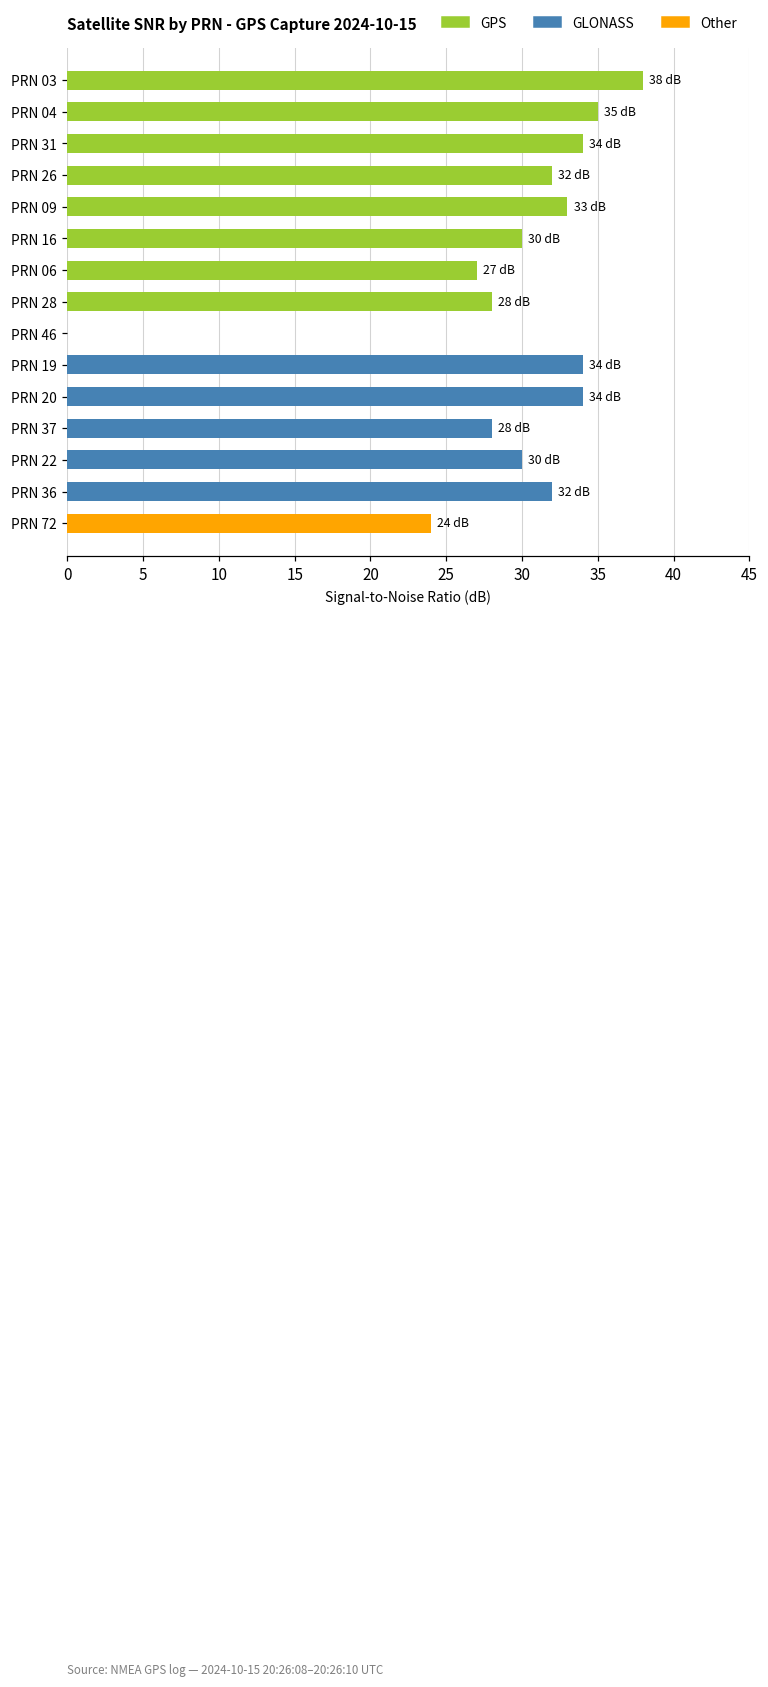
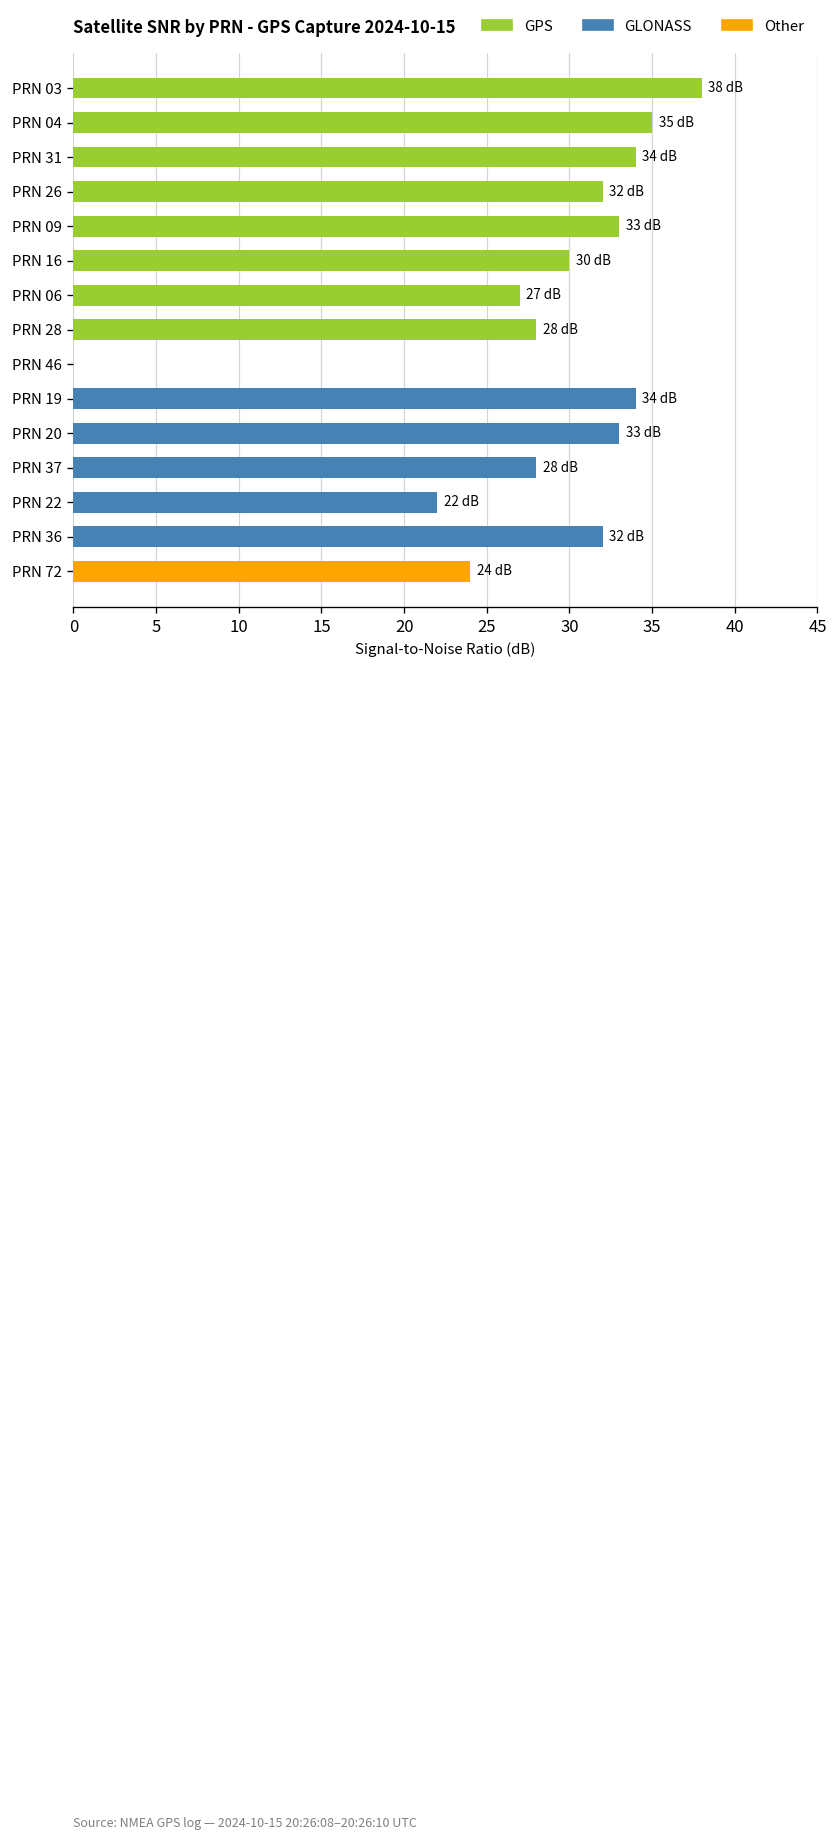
  {
    "PRN 03": 38,
    "PRN 04": 35,
    "PRN 31": 34,
    "PRN 26": 32,
    "PRN 09": 33,
    "PRN 16": 30,
    "PRN 06": 27,
    "PRN 28": 28,
    "PRN 19": 34,
-   "PRN 20": 34,
+   "PRN 20": 33,
    "PRN 37": 28,
-   "PRN 22": 30,
+   "PRN 22": 22,
    "PRN 36": 32,
    "PRN 72": 24
  }
